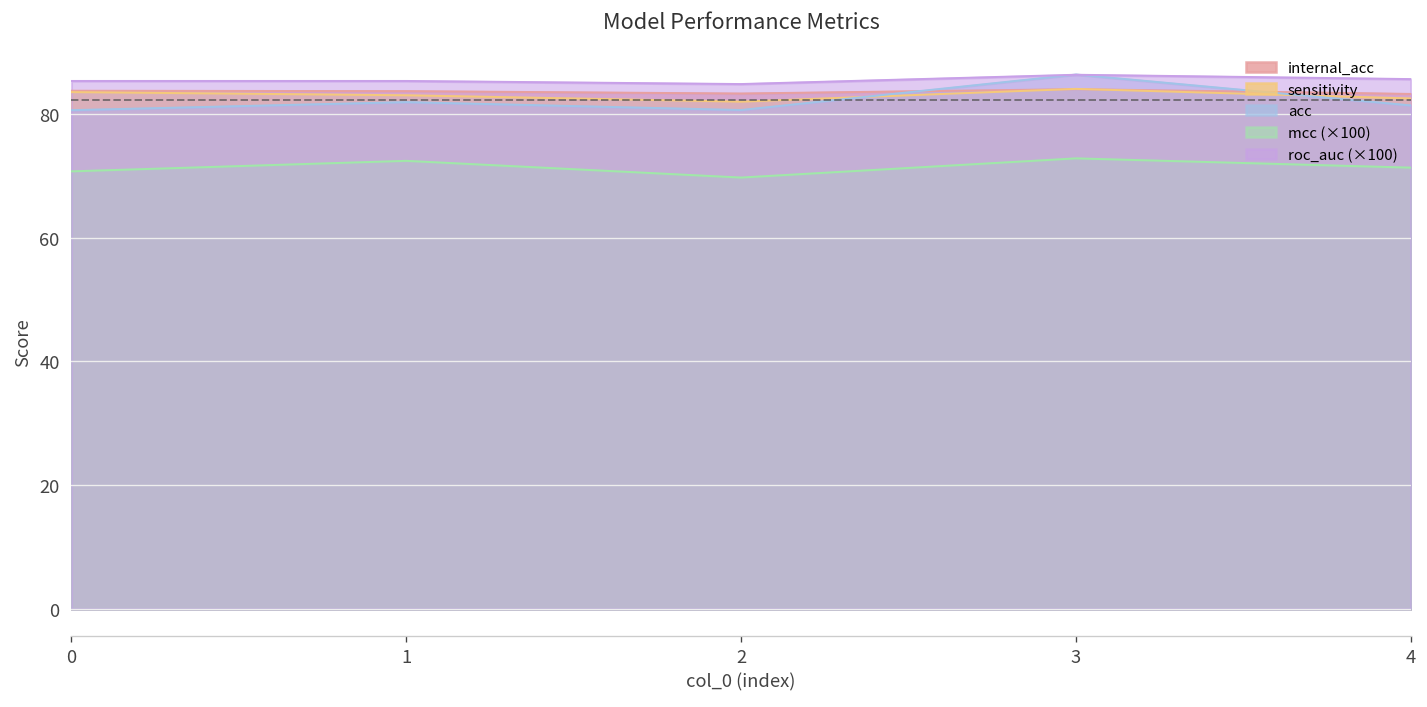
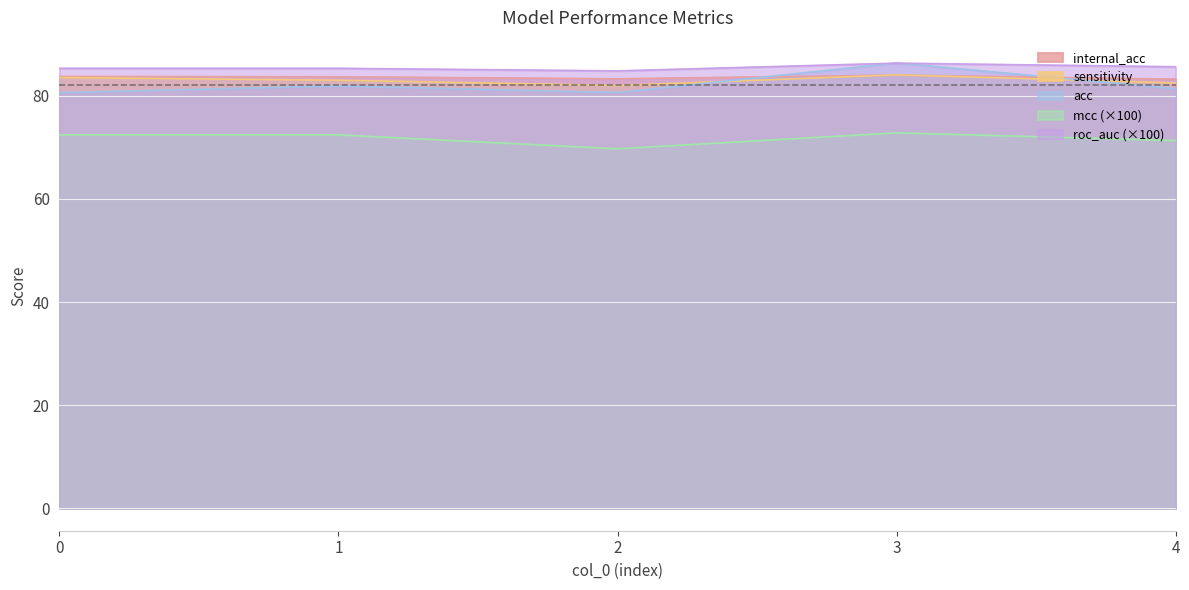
  {
    "mcc (×100)": {
-     "0": 71,
+     "0": 72,
      "1": 72,
      "2": 70,
      "3": 73,
      "4": 71
    }
  }
